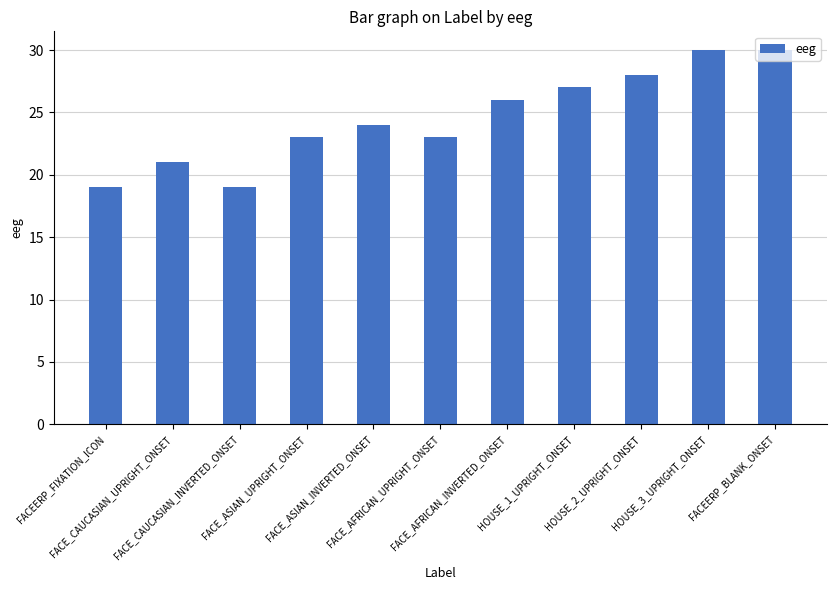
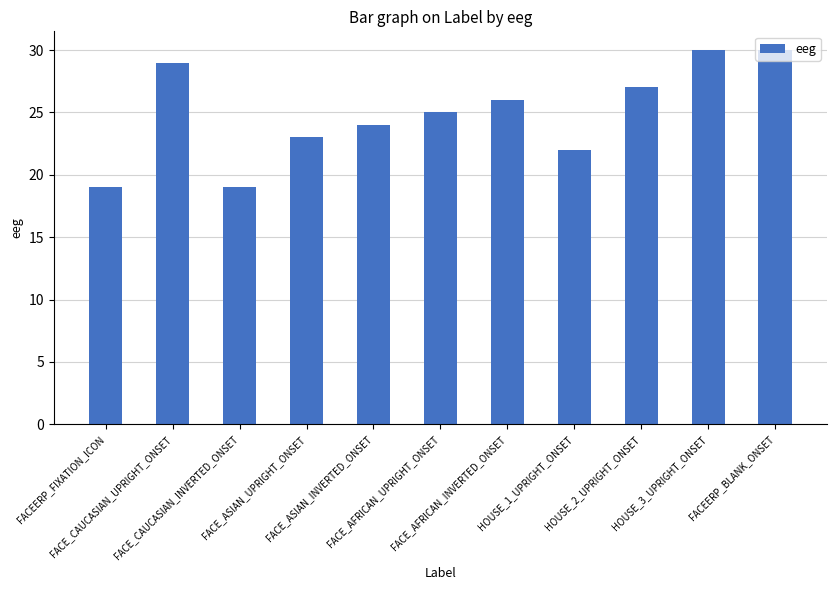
  {
    "FACEERP_FIXATION_ICON": 19,
-   "FACE_CAUCASIAN_UPRIGHT_ONSET": 21,
+   "FACE_CAUCASIAN_UPRIGHT_ONSET": 29,
    "FACE_CAUCASIAN_INVERTED_ONSET": 19,
    "FACE_ASIAN_UPRIGHT_ONSET": 23,
    "FACE_ASIAN_INVERTED_ONSET": 24,
-   "FACE_AFRICAN_UPRIGHT_ONSET": 23,
+   "FACE_AFRICAN_UPRIGHT_ONSET": 25,
    "FACE_AFRICAN_INVERTED_ONSET": 26,
-   "HOUSE_1_UPRIGHT_ONSET": 27,
-   "HOUSE_2_UPRIGHT_ONSET": 28,
+   "HOUSE_1_UPRIGHT_ONSET": 22,
+   "HOUSE_2_UPRIGHT_ONSET": 27,
    "HOUSE_3_UPRIGHT_ONSET": 30
  }
